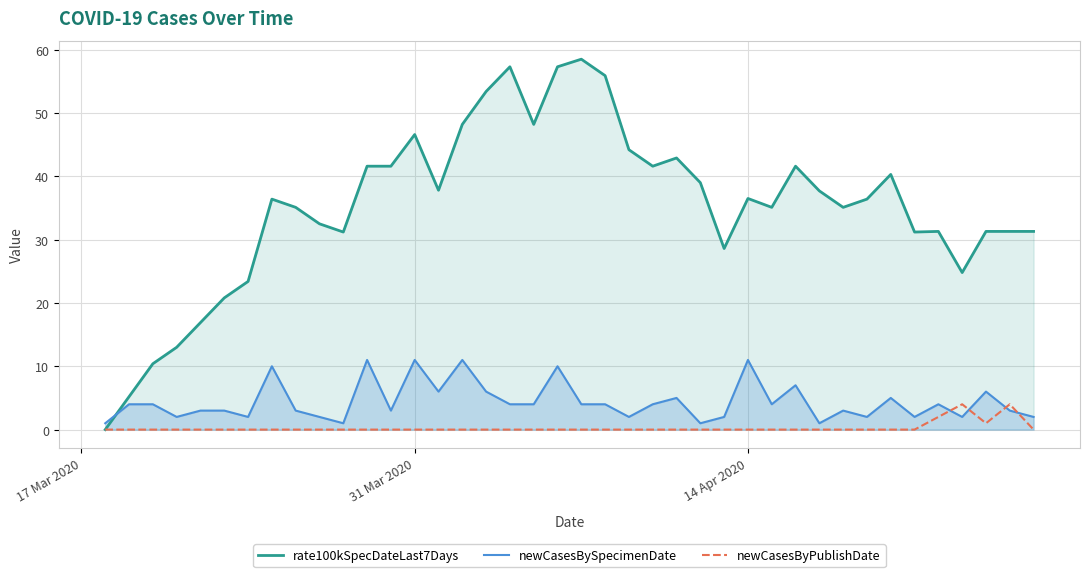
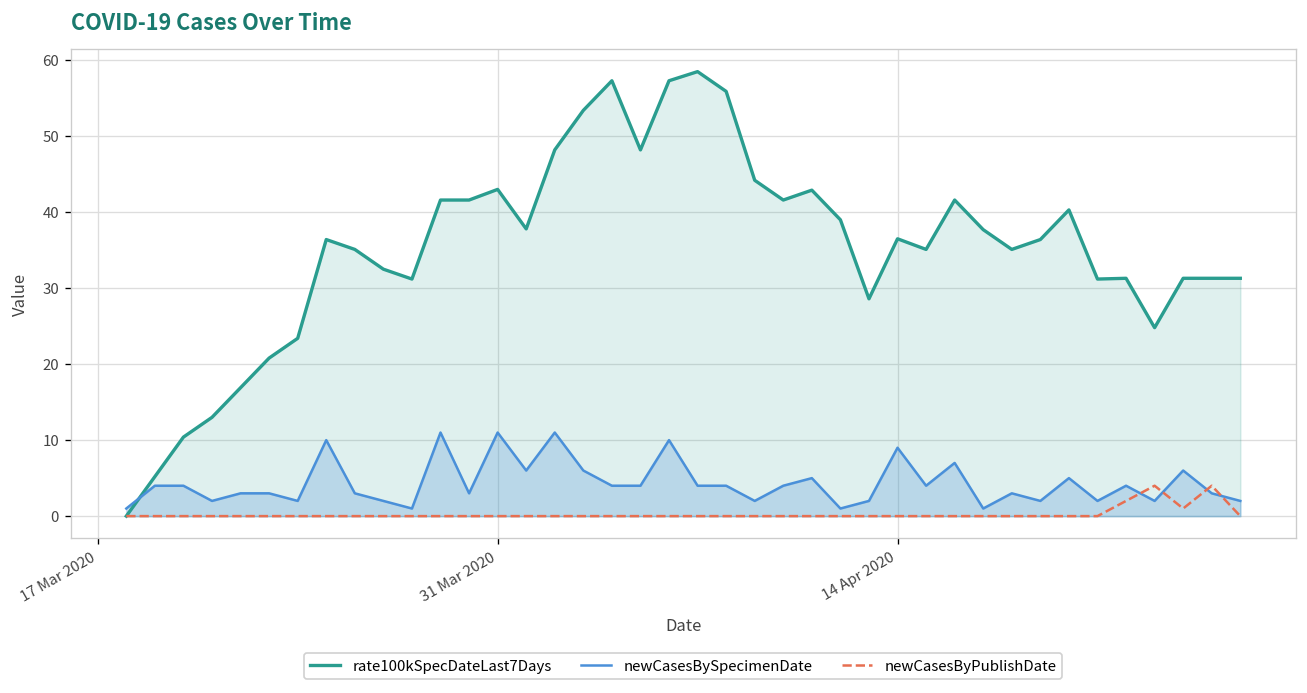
  {
    "rate100kSpecDateLast7Days": {
-     "31 Mar 2020": 47,
+     "31 Mar 2020": 43,
      "14 Apr 2020": 37
    },
    "newCasesBySpecimenDate": {
      "31 Mar 2020": 11,
-     "14 Apr 2020": 11
+     "14 Apr 2020": 9
    },
    "newCasesByPublishDate": {
      "31 Mar 2020": 0,
      "14 Apr 2020": 0
    }
  }
